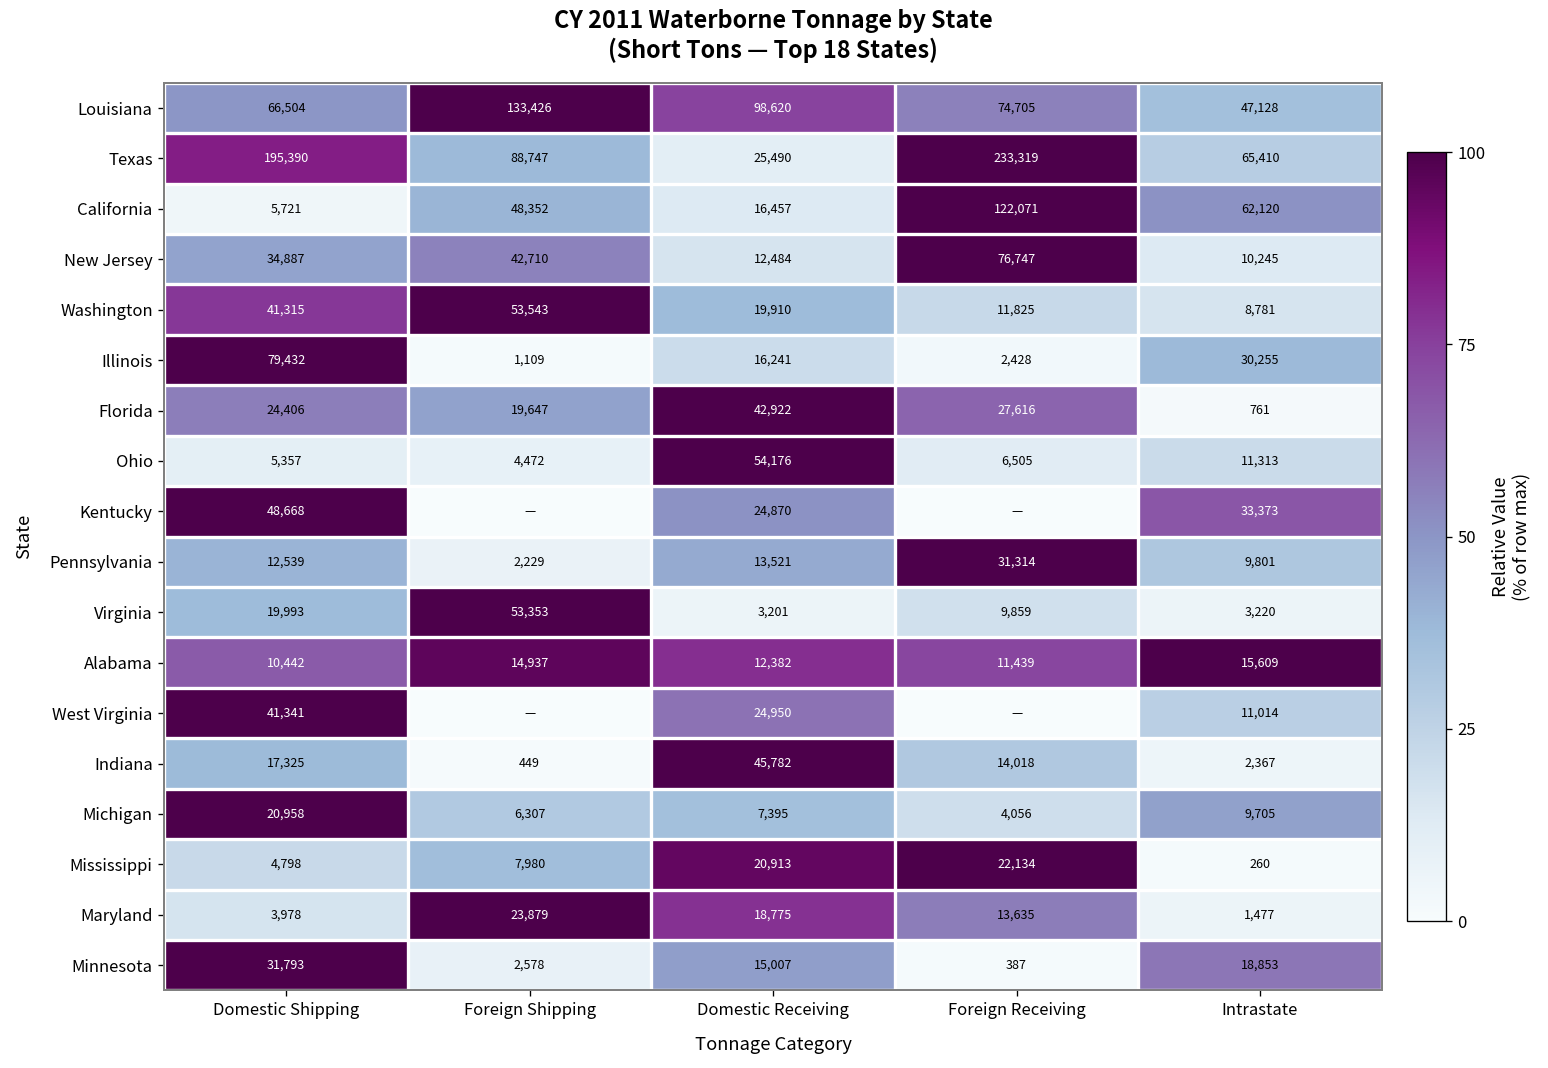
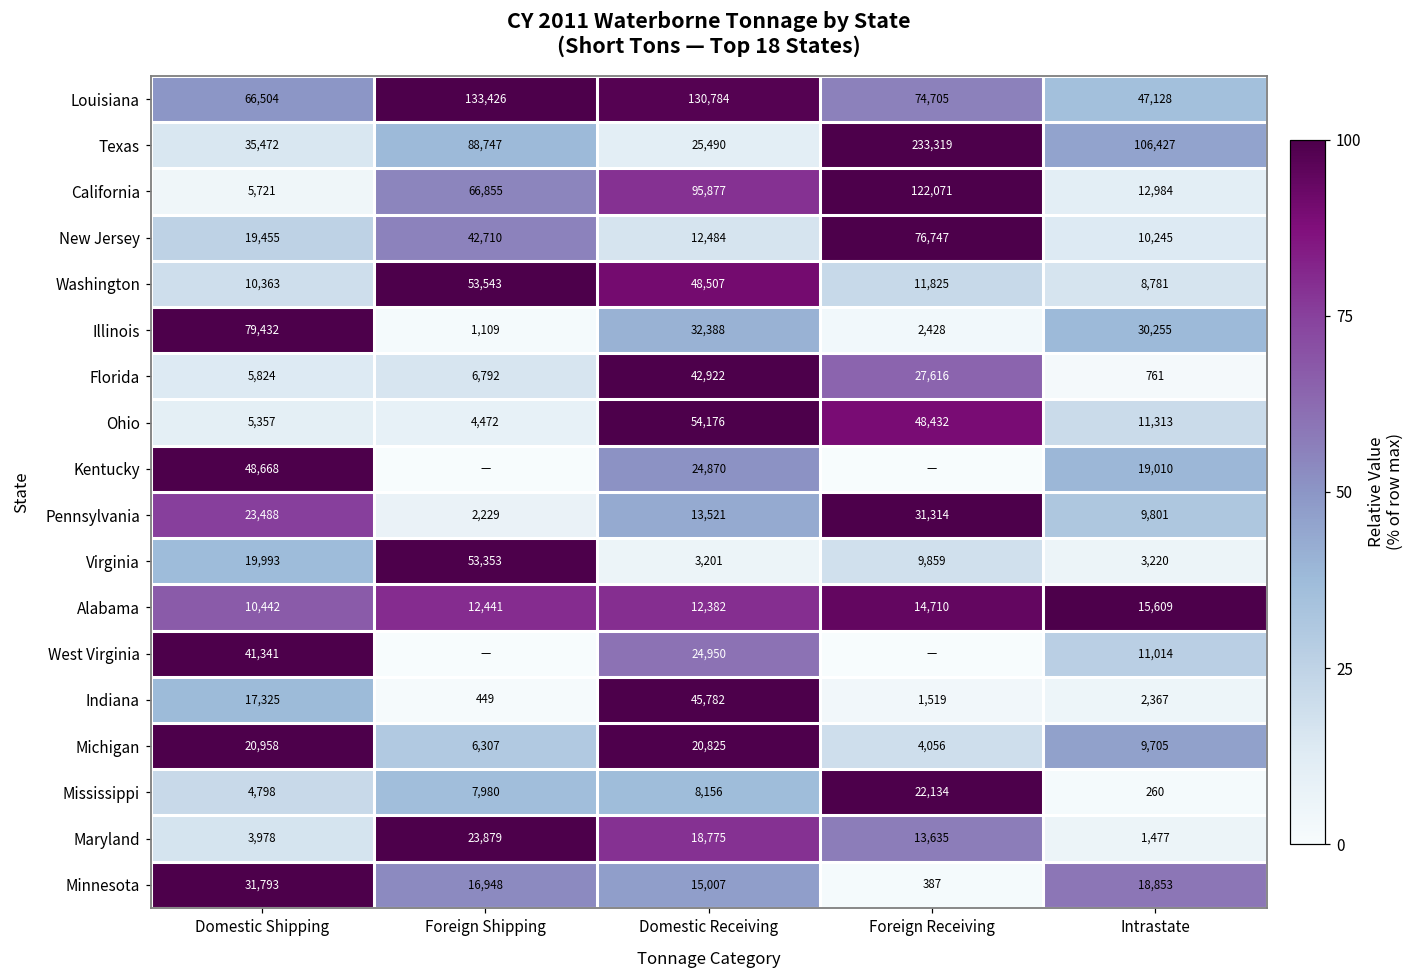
  {
    "Louisiana": {
      "Domestic Shipping": "66,504",
      "Foreign Shipping": "133,426",
-     "Domestic Receiving": "98,620",
+     "Domestic Receiving": "130,784",
      "Foreign Receiving": "74,705",
      "Intrastate": "47,128"
    },
    "Texas": {
-     "Domestic Shipping": "195,390",
+     "Domestic Shipping": "35,472",
      "Foreign Shipping": "88,747",
      "Domestic Receiving": "25,490",
      "Foreign Receiving": "233,319",
-     "Intrastate": "65,410"
+     "Intrastate": "106,427"
    },
    "California": {
      "Domestic Shipping": "5,721",
-     "Foreign Shipping": "48,352",
-     "Domestic Receiving": "16,457",
+     "Foreign Shipping": "66,855",
+     "Domestic Receiving": "95,877",
      "Foreign Receiving": "122,071",
-     "Intrastate": "62,120"
+     "Intrastate": "12,984"
    },
    "New Jersey": {
-     "Domestic Shipping": "34,887",
+     "Domestic Shipping": "19,455",
      "Foreign Shipping": "42,710",
      "Domestic Receiving": "12,484",
      "Foreign Receiving": "76,747",
      "Intrastate": "10,245"
    },
    "Washington": {
-     "Domestic Shipping": "41,315",
+     "Domestic Shipping": "10,363",
      "Foreign Shipping": "53,543",
-     "Domestic Receiving": "19,910",
+     "Domestic Receiving": "48,507",
      "Foreign Receiving": "11,825",
      "Intrastate": "8,781"
    },
    "Illinois": {
      "Domestic Shipping": "79,432",
      "Foreign Shipping": "1,109",
-     "Domestic Receiving": "16,241",
+     "Domestic Receiving": "32,388",
      "Foreign Receiving": "2,428",
      "Intrastate": "30,255"
    },
    "Florida": {
-     "Domestic Shipping": "24,406",
-     "Foreign Shipping": "19,647",
+     "Domestic Shipping": "5,824",
+     "Foreign Shipping": "6,792",
      "Domestic Receiving": "42,922",
      "Foreign Receiving": "27,616",
      "Intrastate": "761"
    },
    "Ohio": {
      "Domestic Shipping": "5,357",
      "Foreign Shipping": "4,472",
      "Domestic Receiving": "54,176",
-     "Foreign Receiving": "6,505",
+     "Foreign Receiving": "48,432",
      "Intrastate": "11,313"
    },
    "Kentucky": {
      "Domestic Shipping": "48,668",
      "Domestic Receiving": "24,870",
-     "Intrastate": "33,373"
+     "Intrastate": "19,010"
    },
    "Pennsylvania": {
-     "Domestic Shipping": "12,539",
+     "Domestic Shipping": "23,488",
      "Foreign Shipping": "2,229",
      "Domestic Receiving": "13,521",
      "Foreign Receiving": "31,314",
      "Intrastate": "9,801"
    },
    "Virginia": {
      "Domestic Shipping": "19,993",
      "Foreign Shipping": "53,353",
      "Domestic Receiving": "3,201",
      "Foreign Receiving": "9,859",
      "Intrastate": "3,220"
    },
    "Alabama": {
      "Domestic Shipping": "10,442",
-     "Foreign Shipping": "14,937",
+     "Foreign Shipping": "12,441",
      "Domestic Receiving": "12,382",
-     "Foreign Receiving": "11,439",
+     "Foreign Receiving": "14,710",
      "Intrastate": "15,609"
    },
    "West Virginia": {
      "Domestic Shipping": "41,341",
      "Domestic Receiving": "24,950",
      "Intrastate": "11,014"
    },
    "Indiana": {
      "Domestic Shipping": "17,325",
      "Foreign Shipping": "449",
      "Domestic Receiving": "45,782",
-     "Foreign Receiving": "14,018",
+     "Foreign Receiving": "1,519",
      "Intrastate": "2,367"
    },
    "Michigan": {
      "Domestic Shipping": "20,958",
      "Foreign Shipping": "6,307",
-     "Domestic Receiving": "7,395",
+     "Domestic Receiving": "20,825",
      "Foreign Receiving": "4,056",
      "Intrastate": "9,705"
    },
    "Mississippi": {
      "Domestic Shipping": "4,798",
      "Foreign Shipping": "7,980",
-     "Domestic Receiving": "20,913",
+     "Domestic Receiving": "8,156",
      "Foreign Receiving": "22,134",
      "Intrastate": "260"
    },
    "Maryland": {
      "Domestic Shipping": "3,978",
      "Foreign Shipping": "23,879",
      "Domestic Receiving": "18,775",
      "Foreign Receiving": "13,635",
      "Intrastate": "1,477"
    },
    "Minnesota": {
      "Domestic Shipping": "31,793",
-     "Foreign Shipping": "2,578",
+     "Foreign Shipping": "16,948",
      "Domestic Receiving": "15,007",
      "Foreign Receiving": "387",
      "Intrastate": "18,853"
    }
  }
